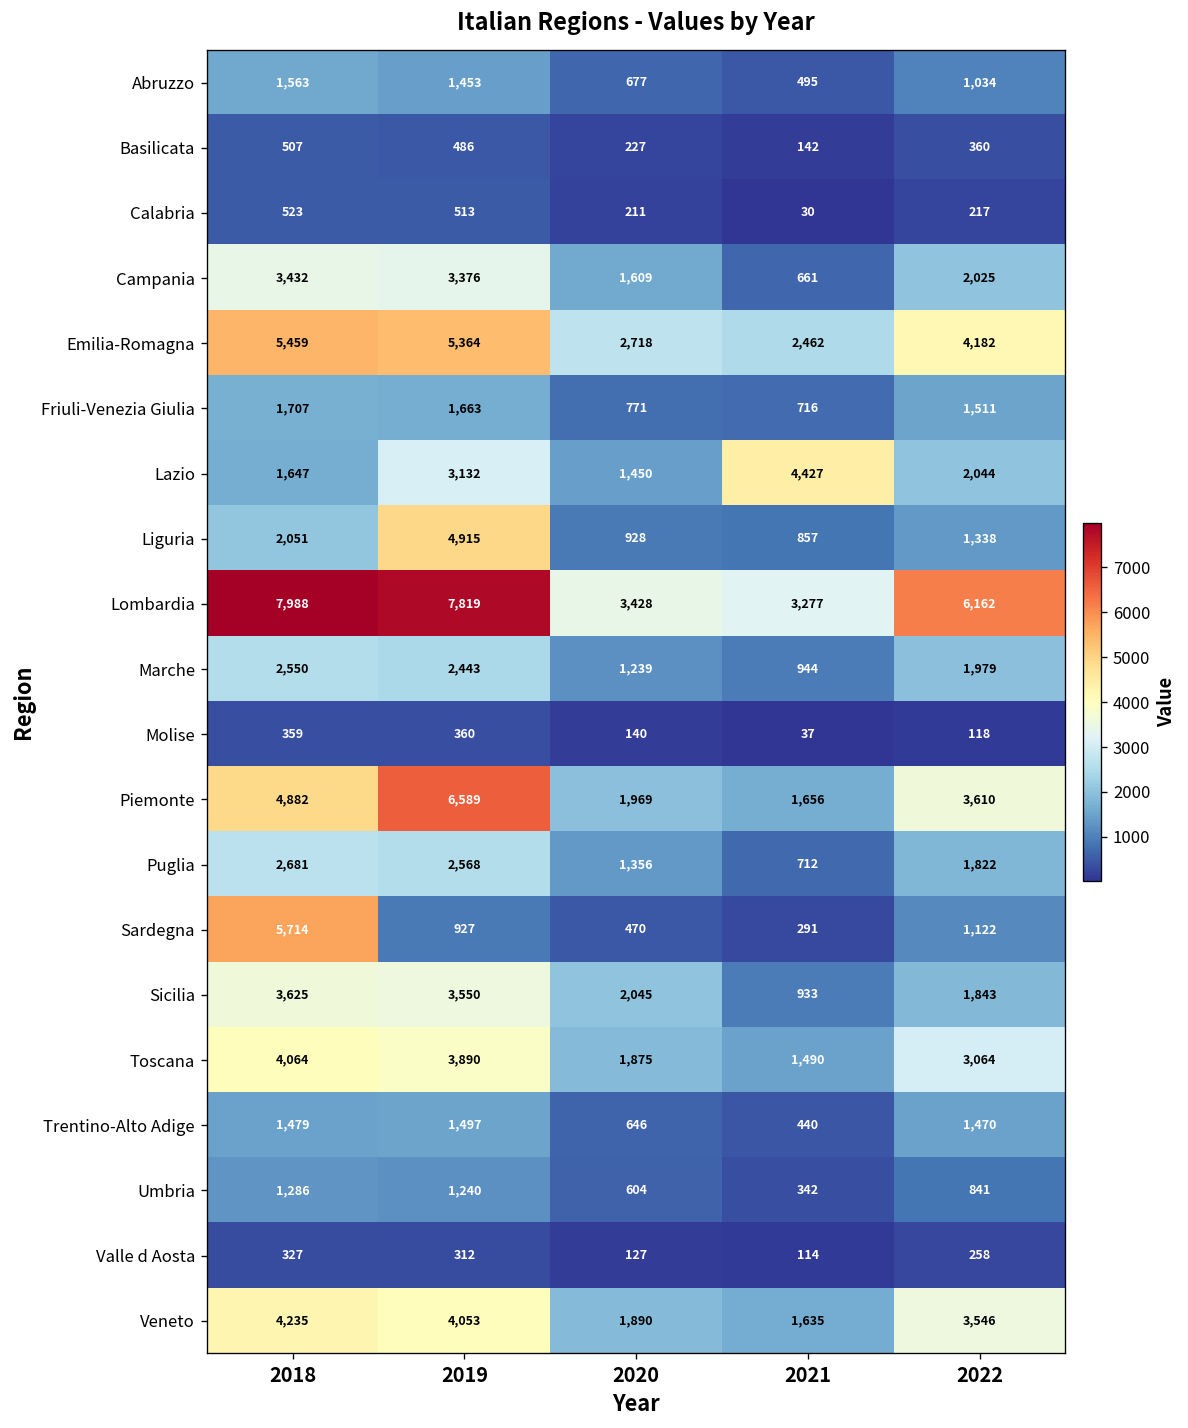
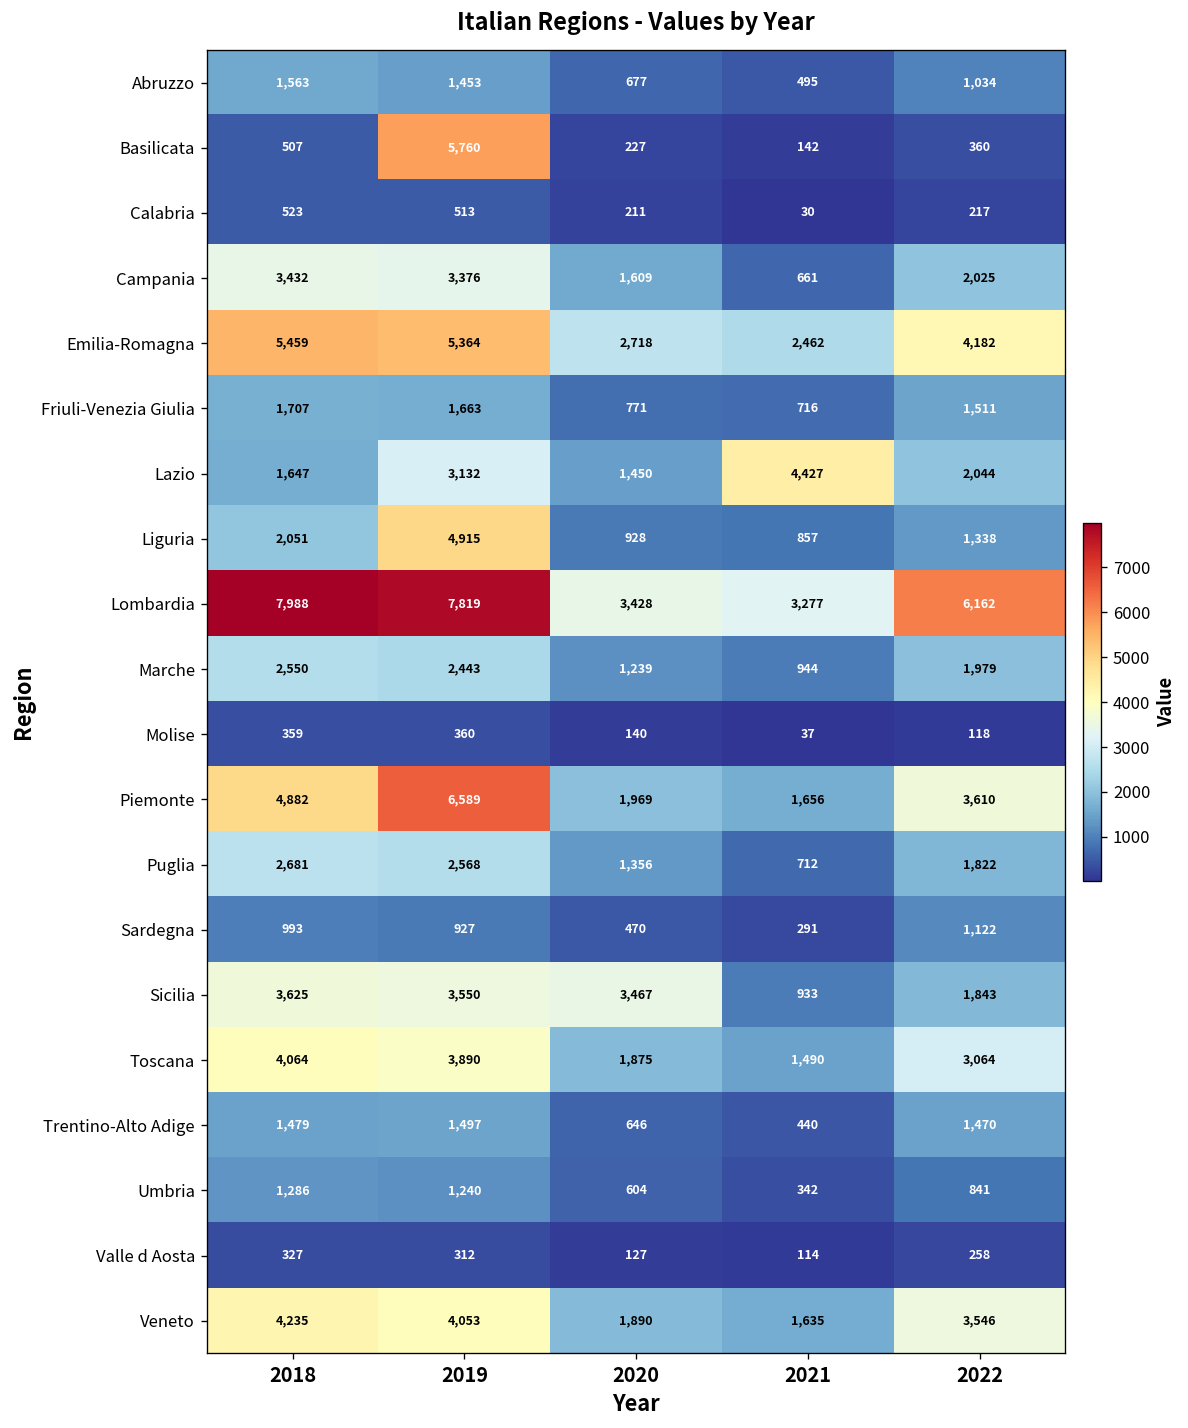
  {
    "Abruzzo": {
      "2018": "1,563",
      "2019": "1,453",
      "2020": "677",
      "2021": "495",
      "2022": "1,034"
    },
    "Basilicata": {
      "2018": "507",
-     "2019": "486",
+     "2019": "5,760",
      "2020": "227",
      "2021": "142",
      "2022": "360"
    },
    "Calabria": {
      "2018": "523",
      "2019": "513",
      "2020": "211",
      "2021": "30",
      "2022": "217"
    },
    "Campania": {
      "2018": "3,432",
      "2019": "3,376",
      "2020": "1,609",
      "2021": "661",
      "2022": "2,025"
    },
    "Emilia-Romagna": {
      "2018": "5,459",
      "2019": "5,364",
      "2020": "2,718",
      "2021": "2,462",
      "2022": "4,182"
    },
    "Friuli-Venezia Giulia": {
      "2018": "1,707",
      "2019": "1,663",
      "2020": "771",
      "2021": "716",
      "2022": "1,511"
    },
    "Lazio": {
      "2018": "1,647",
      "2019": "3,132",
      "2020": "1,450",
      "2021": "4,427",
      "2022": "2,044"
    },
    "Liguria": {
      "2018": "2,051",
      "2019": "4,915",
      "2020": "928",
      "2021": "857",
      "2022": "1,338"
    },
    "Lombardia": {
      "2018": "7,988",
      "2019": "7,819",
      "2020": "3,428",
      "2021": "3,277",
      "2022": "6,162"
    },
    "Marche": {
      "2018": "2,550",
      "2019": "2,443",
      "2020": "1,239",
      "2021": "944",
      "2022": "1,979"
    },
    "Molise": {
      "2018": "359",
      "2019": "360",
      "2020": "140",
      "2021": "37",
      "2022": "118"
    },
    "Piemonte": {
      "2018": "4,882",
      "2019": "6,589",
      "2020": "1,969",
      "2021": "1,656",
      "2022": "3,610"
    },
    "Puglia": {
      "2018": "2,681",
      "2019": "2,568",
      "2020": "1,356",
      "2021": "712",
      "2022": "1,822"
    },
    "Sardegna": {
-     "2018": "5,714",
+     "2018": "993",
      "2019": "927",
      "2020": "470",
      "2021": "291",
      "2022": "1,122"
    },
    "Sicilia": {
      "2018": "3,625",
      "2019": "3,550",
-     "2020": "2,045",
+     "2020": "3,467",
      "2021": "933",
      "2022": "1,843"
    },
    "Toscana": {
      "2018": "4,064",
      "2019": "3,890",
      "2020": "1,875",
      "2021": "1,490",
      "2022": "3,064"
    },
    "Trentino-Alto Adige": {
      "2018": "1,479",
      "2019": "1,497",
      "2020": "646",
      "2021": "440",
      "2022": "1,470"
    },
    "Umbria": {
      "2018": "1,286",
      "2019": "1,240",
      "2020": "604",
      "2021": "342",
      "2022": "841"
    },
    "Valle d Aosta": {
      "2018": "327",
      "2019": "312",
      "2020": "127",
      "2021": "114",
      "2022": "258"
    },
    "Veneto": {
      "2018": "4,235",
      "2019": "4,053",
      "2020": "1,890",
      "2021": "1,635",
      "2022": "3,546"
    }
  }
